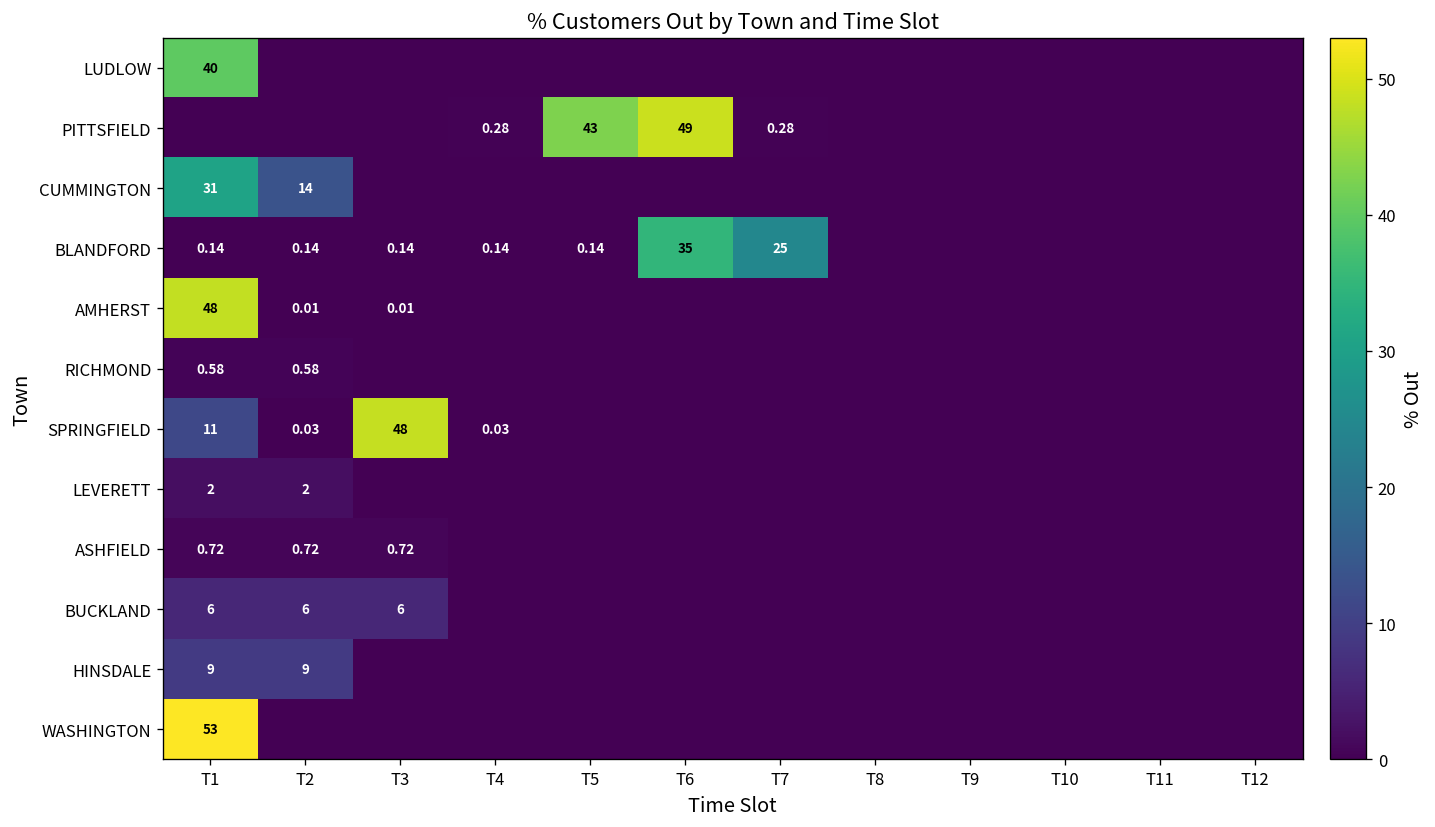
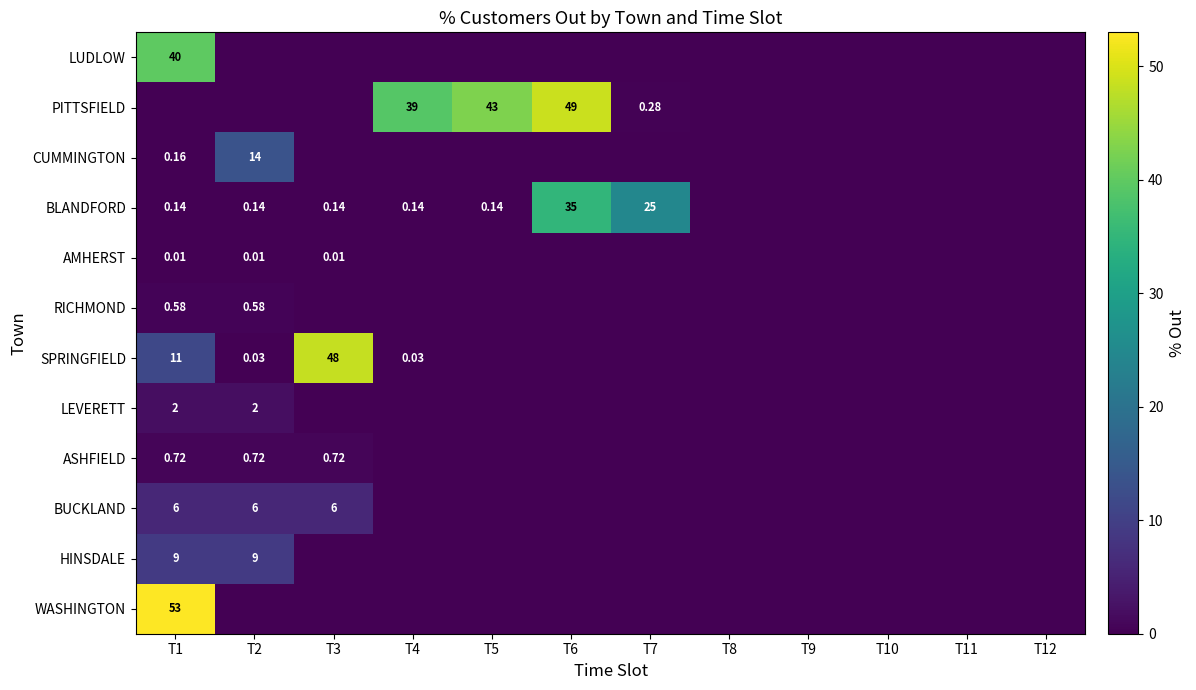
  {
    "LUDLOW": {
      "T1": 40
    },
    "PITTSFIELD": {
-     "T4": 0.28,
+     "T4": 39,
      "T5": 43,
      "T6": 49,
      "T7": 0.28
    },
    "CUMMINGTON": {
-     "T1": 31,
+     "T1": 0.16,
      "T2": 14
    },
    "BLANDFORD": {
      "T1": 0.14,
      "T2": 0.14,
      "T3": 0.14,
      "T4": 0.14,
      "T5": 0.14,
      "T6": 35,
      "T7": 25
    },
    "AMHERST": {
-     "T1": 48,
+     "T1": 0.01,
      "T2": 0.01,
      "T3": 0.01
    },
    "RICHMOND": {
      "T1": 0.58,
      "T2": 0.58
    },
    "SPRINGFIELD": {
      "T1": 11,
      "T2": 0.03,
      "T3": 48,
      "T4": 0.03
    },
    "LEVERETT": {
      "T1": 2,
      "T2": 2
    },
    "ASHFIELD": {
      "T1": 0.72,
      "T2": 0.72,
      "T3": 0.72
    },
    "BUCKLAND": {
      "T1": 6,
      "T2": 6,
      "T3": 6
    },
    "HINSDALE": {
      "T1": 9,
      "T2": 9
    },
    "WASHINGTON": {
      "T1": 53
    }
  }
